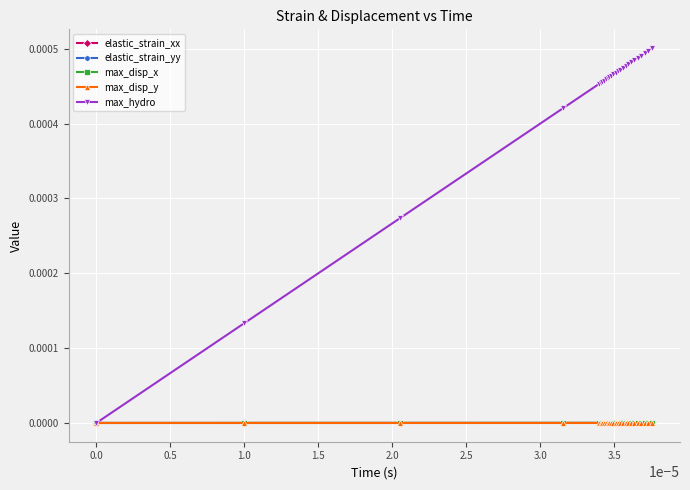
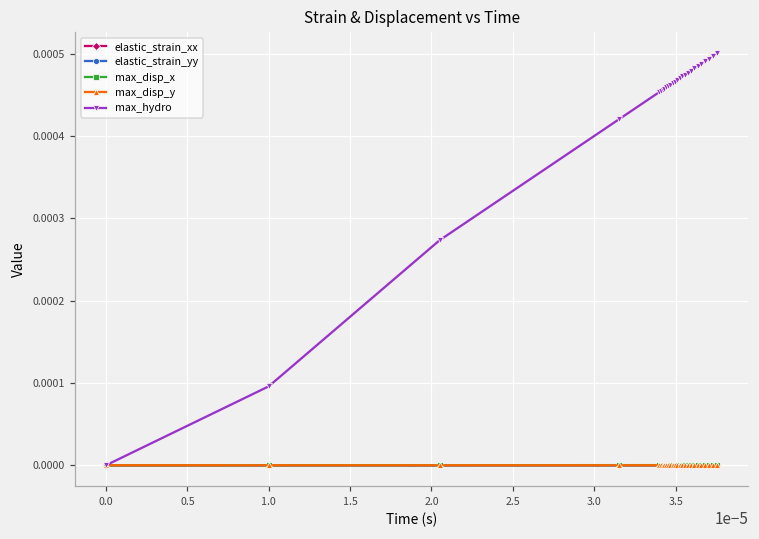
  {
    "max_disp_y": {
      "1.0": 0.00000
    },
    "max_hydro": {
-     "1.0": 0.00013
+     "1.0": 0.00010
    }
  }
